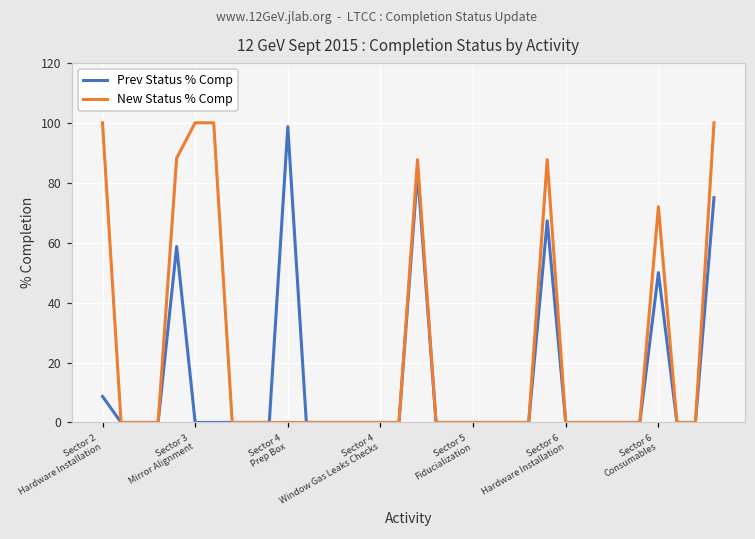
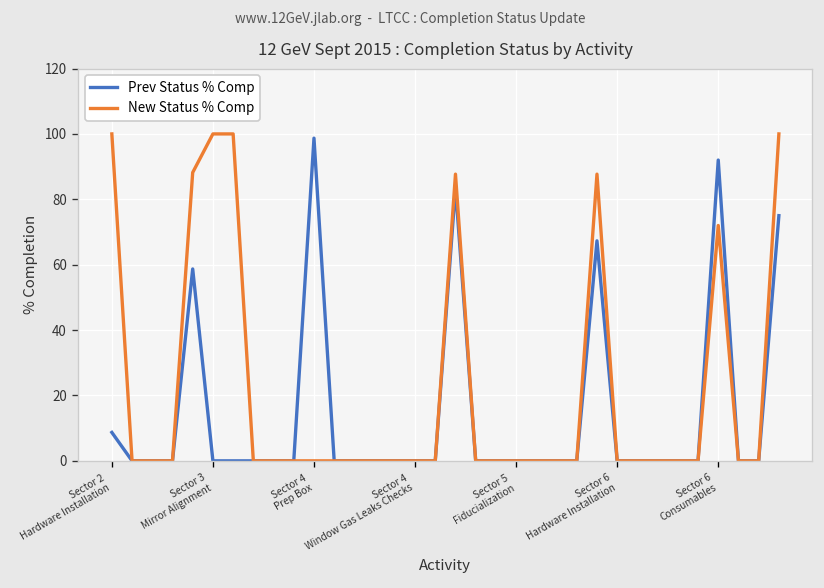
  {
    "Prev Status % Comp": {
      "Sector 2 Hardware Installation": 9,
      "Sector 3 Mirror Alignment": 0,
      "Sector 4 Prep Box": 99,
-     "Sector 6 Consumables": 50
+     "Sector 6 Consumables": 92
    },
    "New Status % Comp": {
      "Sector 2 Hardware Installation": 100,
      "Sector 3 Mirror Alignment": 100,
      "Sector 4 Prep Box": 0,
      "Sector 6 Consumables": 72
    }
  }
